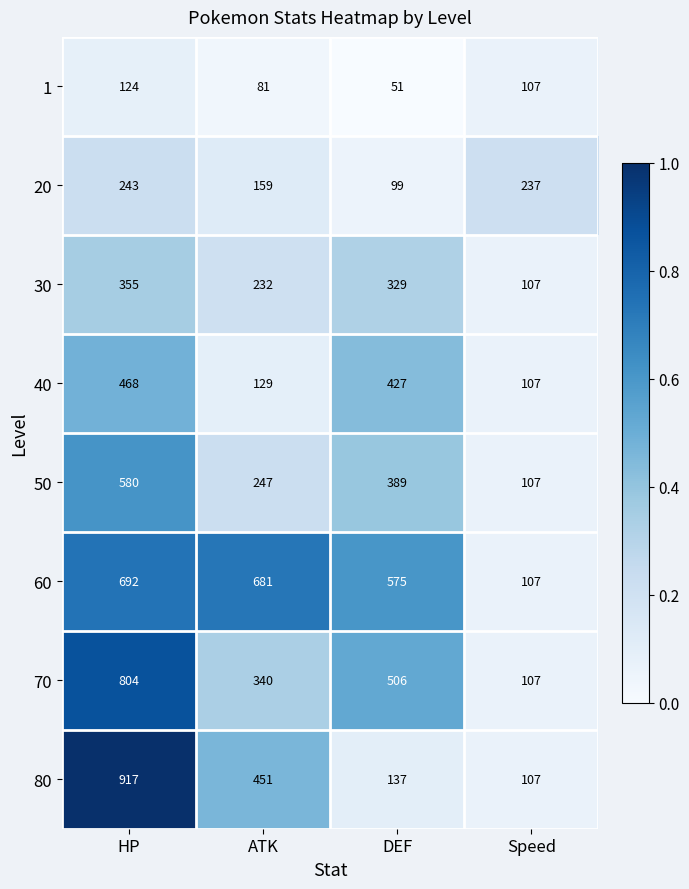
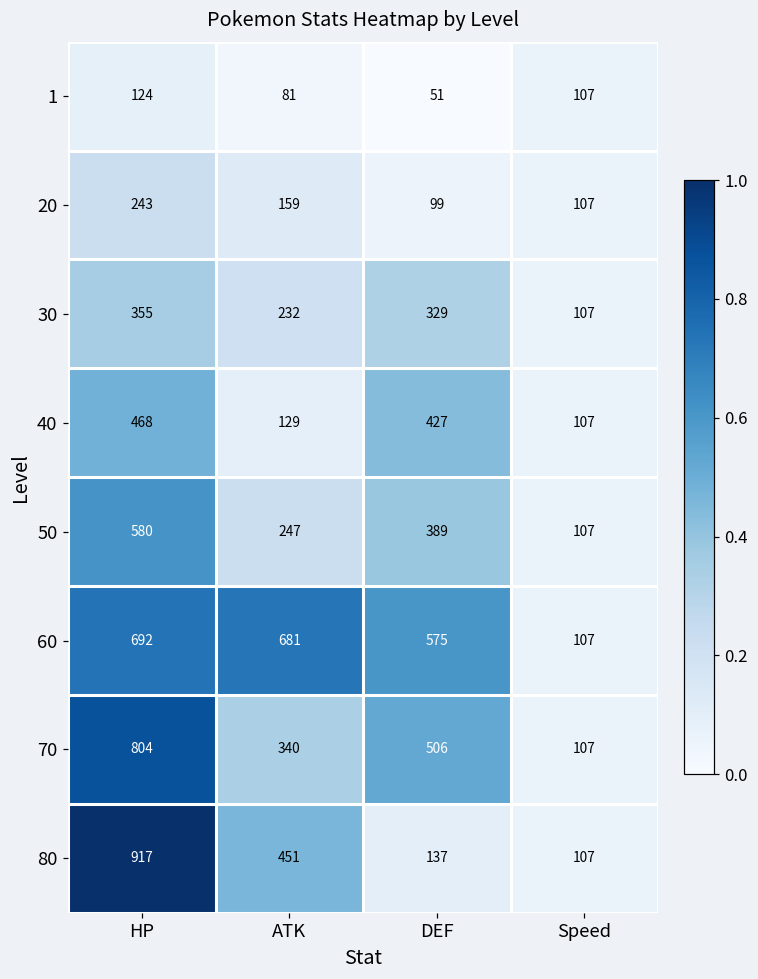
  {
    "1": {
      "HP": 124,
      "ATK": 81,
      "DEF": 51,
      "Speed": 107
    },
    "20": {
      "HP": 243,
      "ATK": 159,
      "DEF": 99,
-     "Speed": 237
+     "Speed": 107
    },
    "30": {
      "HP": 355,
      "ATK": 232,
      "DEF": 329,
      "Speed": 107
    },
    "40": {
      "HP": 468,
      "ATK": 129,
      "DEF": 427,
      "Speed": 107
    },
    "50": {
      "HP": 580,
      "ATK": 247,
      "DEF": 389,
      "Speed": 107
    },
    "60": {
      "HP": 692,
      "ATK": 681,
      "DEF": 575,
      "Speed": 107
    },
    "70": {
      "HP": 804,
      "ATK": 340,
      "DEF": 506,
      "Speed": 107
    },
    "80": {
      "HP": 917,
      "ATK": 451,
      "DEF": 137,
      "Speed": 107
    }
  }
